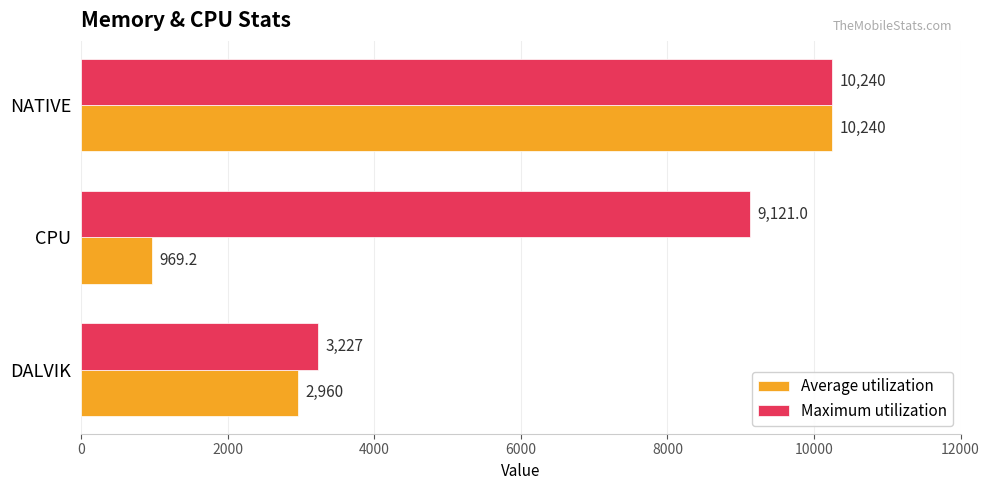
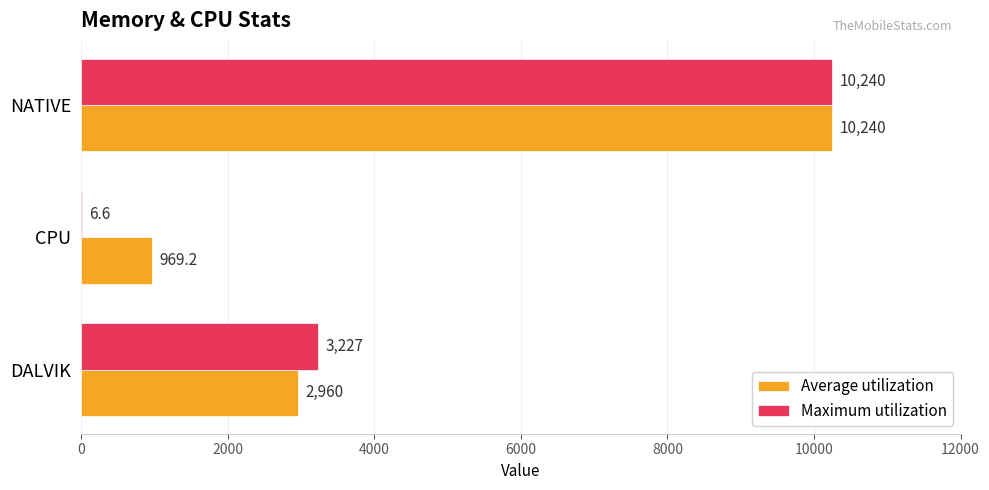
  {
    "Average utilization": {
      "NATIVE": "10,240",
      "CPU": "969.2",
      "DALVIK": "2,960"
    },
    "Maximum utilization": {
      "NATIVE": "10,240",
-     "CPU": "9,121.0",
+     "CPU": "6.6",
      "DALVIK": "3,227"
    }
  }
